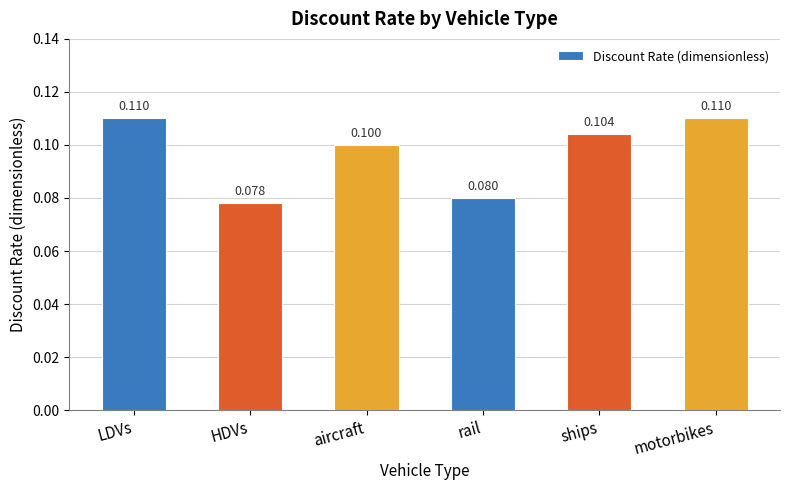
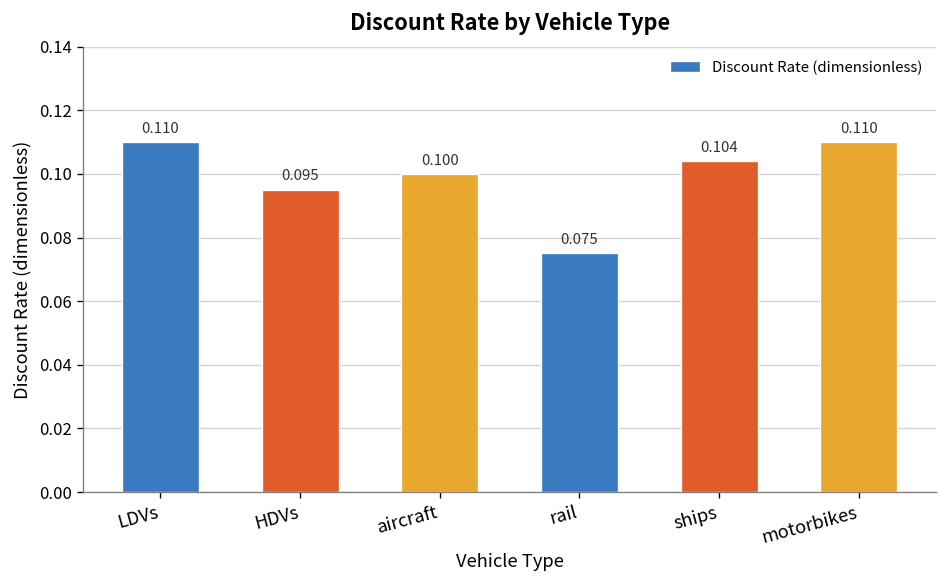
  {
    "LDVs": 0.110,
-   "HDVs": 0.078,
+   "HDVs": 0.095,
    "aircraft": 0.100,
-   "rail": 0.080,
+   "rail": 0.075,
    "ships": 0.104,
    "motorbikes": 0.110
  }
